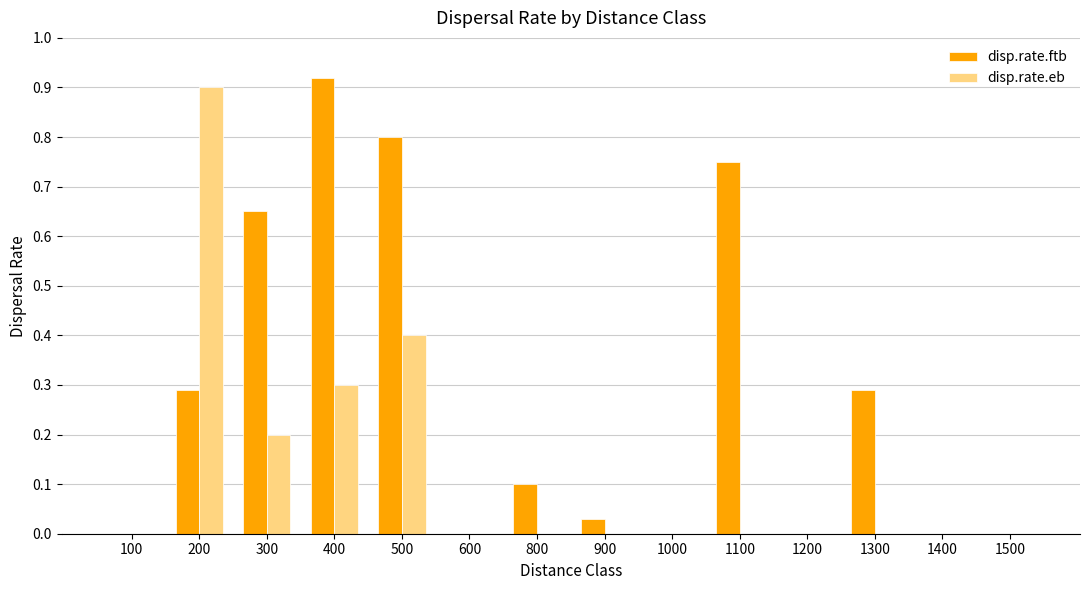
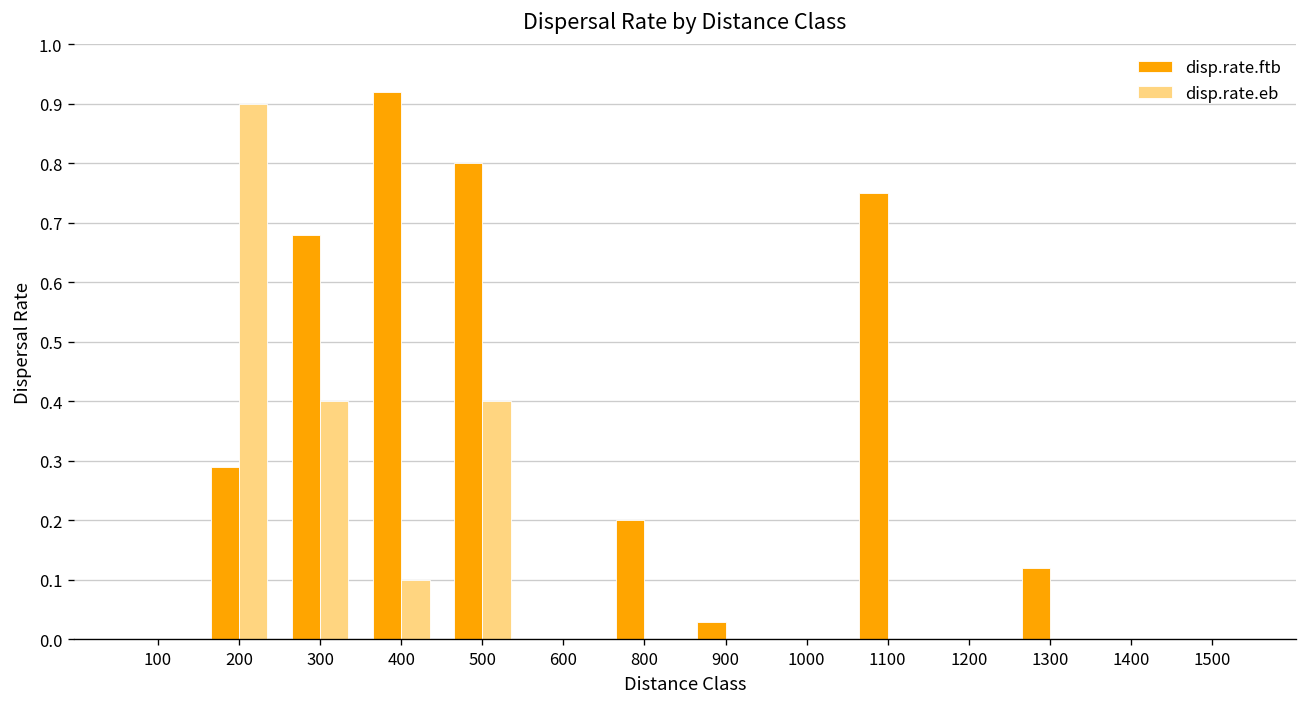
  {
    "disp.rate.ftb": {
      "100": 0.00,
      "200": 0.29,
-     "300": 0.65,
+     "300": 0.68,
      "400": 0.92,
      "500": 0.80,
      "600": 0.00,
-     "800": 0.1,
+     "800": 0.2,
      "900": 0.03,
      "1000": 0.00,
      "1100": 0.75,
      "1200": 0.00,
-     "1300": 0.29,
+     "1300": 0.12,
      "1400": 0.00,
      "1500": 0.00
    },
    "disp.rate.eb": {
      "100": 0.0,
      "200": 0.9,
-     "300": 0.2,
-     "400": 0.3,
+     "300": 0.4,
+     "400": 0.1,
      "500": 0.4,
      "600": 0.0,
      "800": 0.0,
      "900": 0.0,
      "1000": 0.0,
      "1100": 0.0,
      "1200": 0.0,
      "1300": 0.0,
      "1400": 0.0,
      "1500": 0.0
    }
  }
